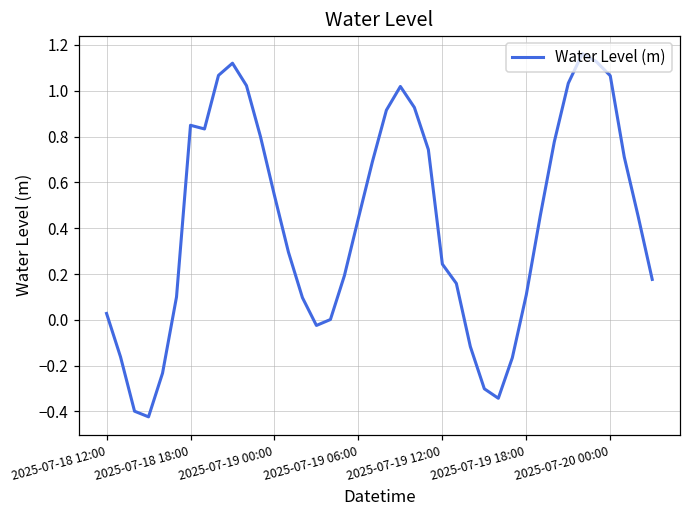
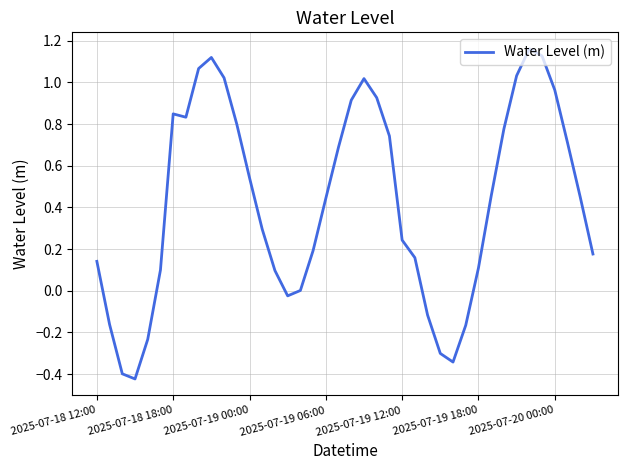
  {
-   "2025-07-18 12:00": 0.03,
+   "2025-07-18 12:00": 0.14,
    "2025-07-18 18:00": 0.85,
    "2025-07-19 00:00": 0.54,
    "2025-07-19 06:00": 0.44,
    "2025-07-19 12:00": 0.24,
    "2025-07-19 18:00": 0.11,
-   "2025-07-20 00:00": 1.07
+   "2025-07-20 00:00": 0.96
  }
